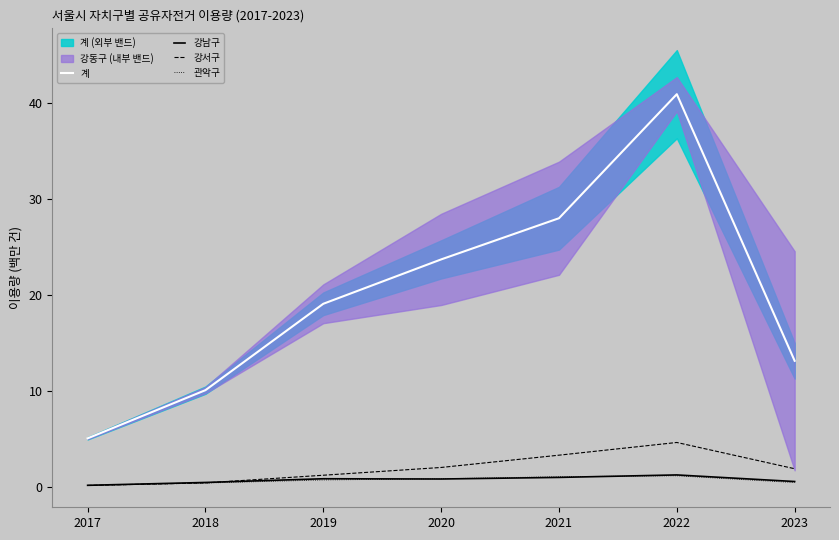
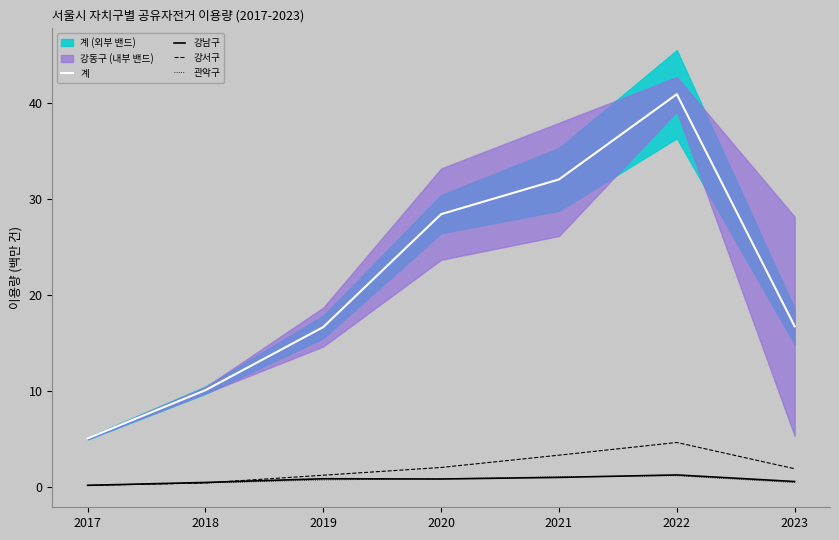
  {
    "계": {
      "2018": 10,
-     "2019": 19,
-     "2020": 24,
-     "2021": 28,
+     "2019": 17,
+     "2020": 28,
+     "2021": 32,
      "2022": 41,
-     "2023": 13
+     "2023": 17
    }
  }
